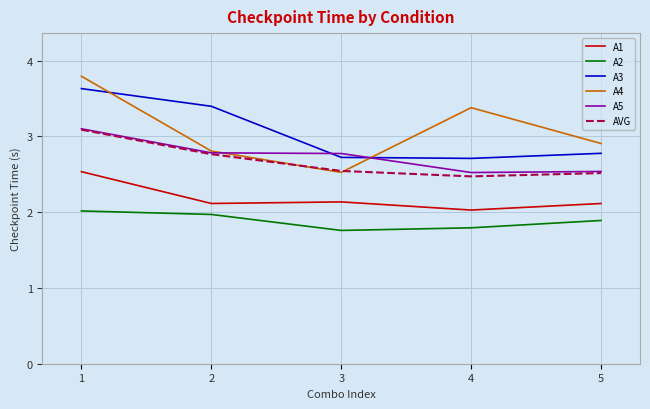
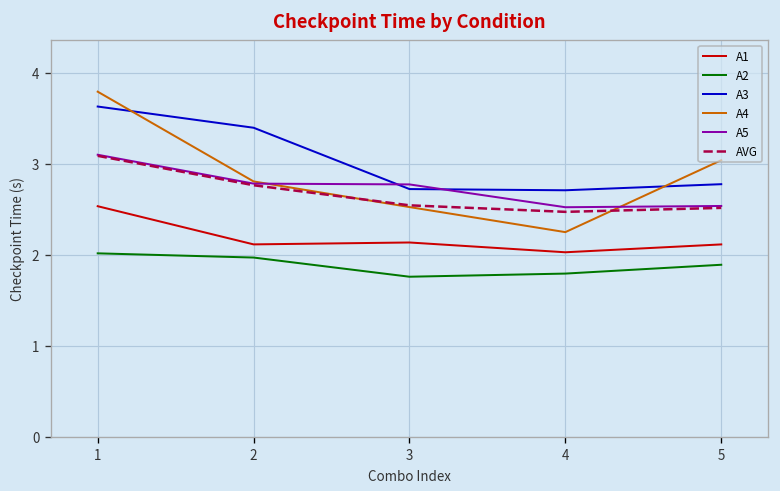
  {
    "A1": {
      "1": 2.5,
      "2": 2.1,
      "3": 2.1,
      "4": 2.0,
      "5": 2.1
    },
    "A2": {
      "1": 2.0,
      "2": 2.0,
      "3": 1.8,
      "4": 1.8,
      "5": 1.9
    },
    "A3": {
      "1": 3.6,
      "2": 3.4,
      "3": 2.7,
      "4": 2.7,
      "5": 2.8
    },
    "A4": {
      "1": 3.8,
-     "4": 3.4,
-     "5": 2.9
+     "4": 2.2,
+     "5": 3.0
    },
    "A5": {
      "3": 2.8,
      "4": 2.5
    },
    "AVG": {
      "4": 2.5
    }
  }
